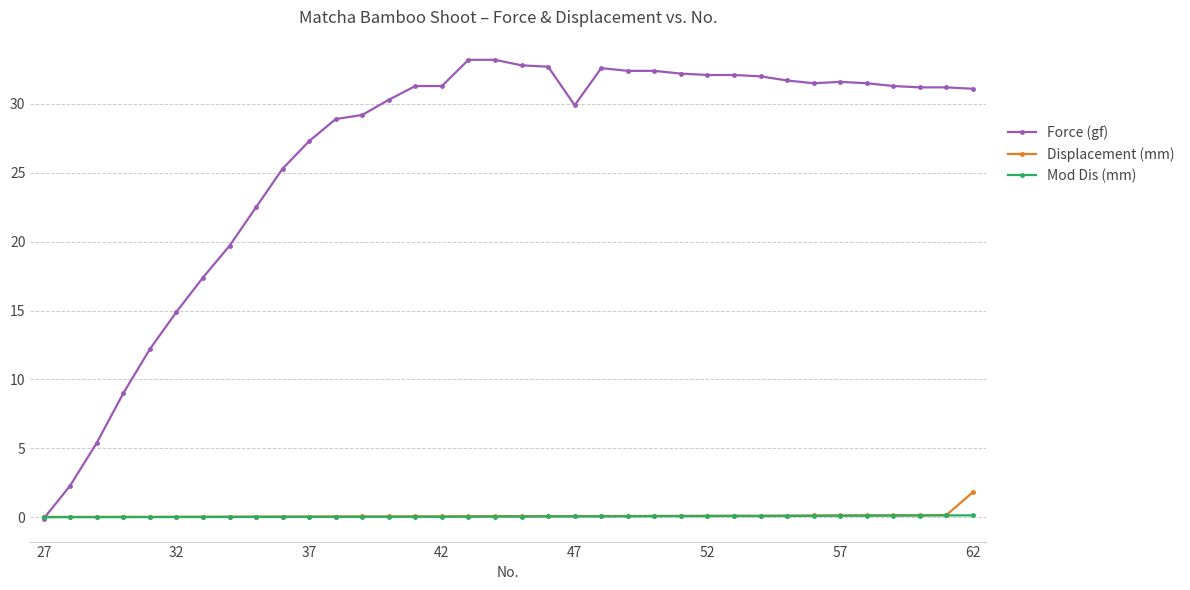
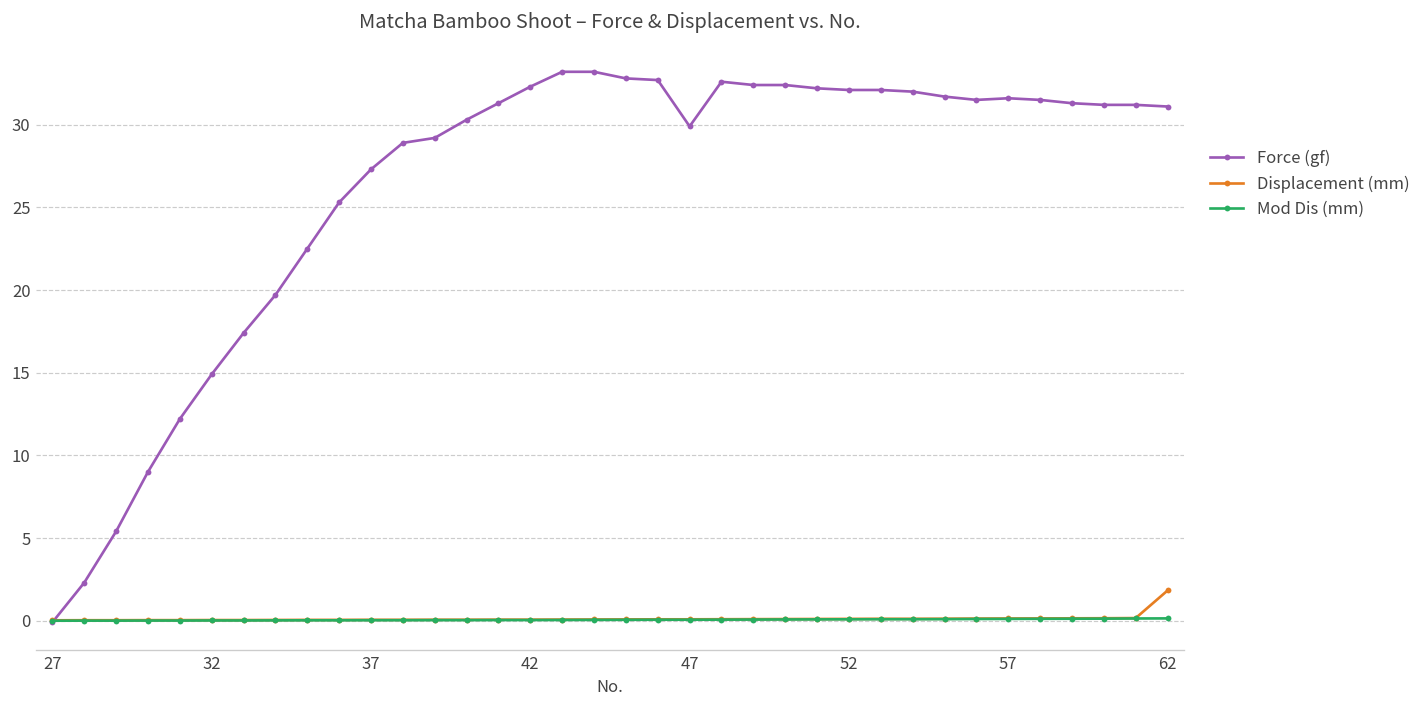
  {
    "Force (gf)": {
      "32": 14.9,
      "37": 27.3,
-     "42": 31.3,
+     "42": 32.3,
      "47": 29.9,
      "52": 32.1,
      "57": 31.6,
      "62": 31.1
    },
    "Displacement (mm)": {
      "62": 1.8
    },
    "Mod Dis (mm)": {
      "62": 0.1
    }
  }
